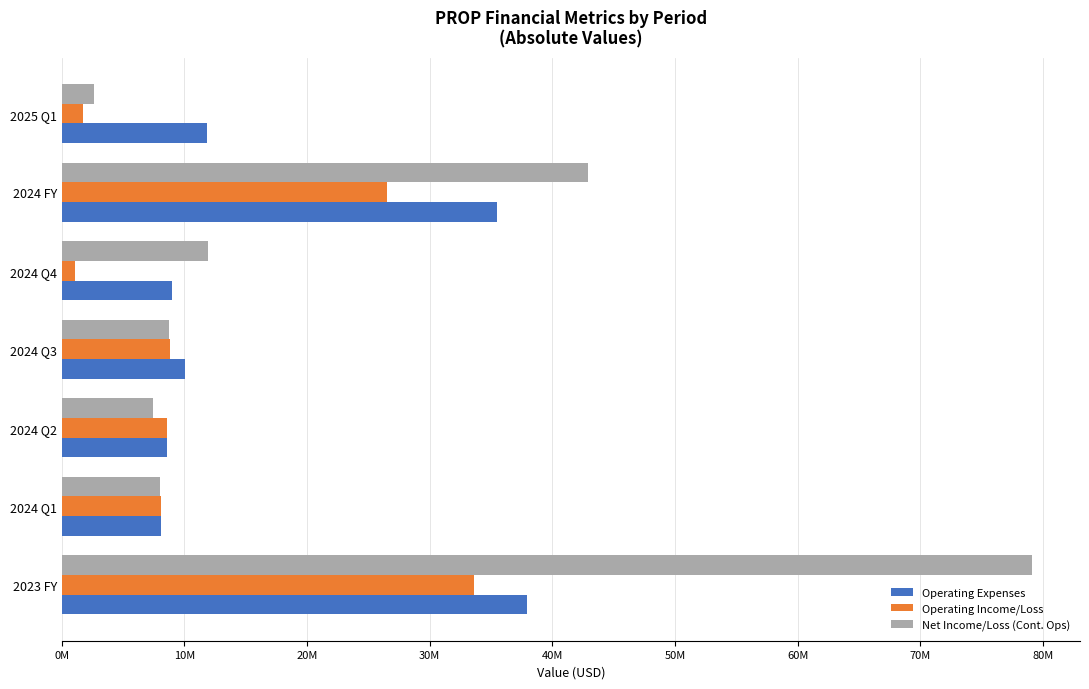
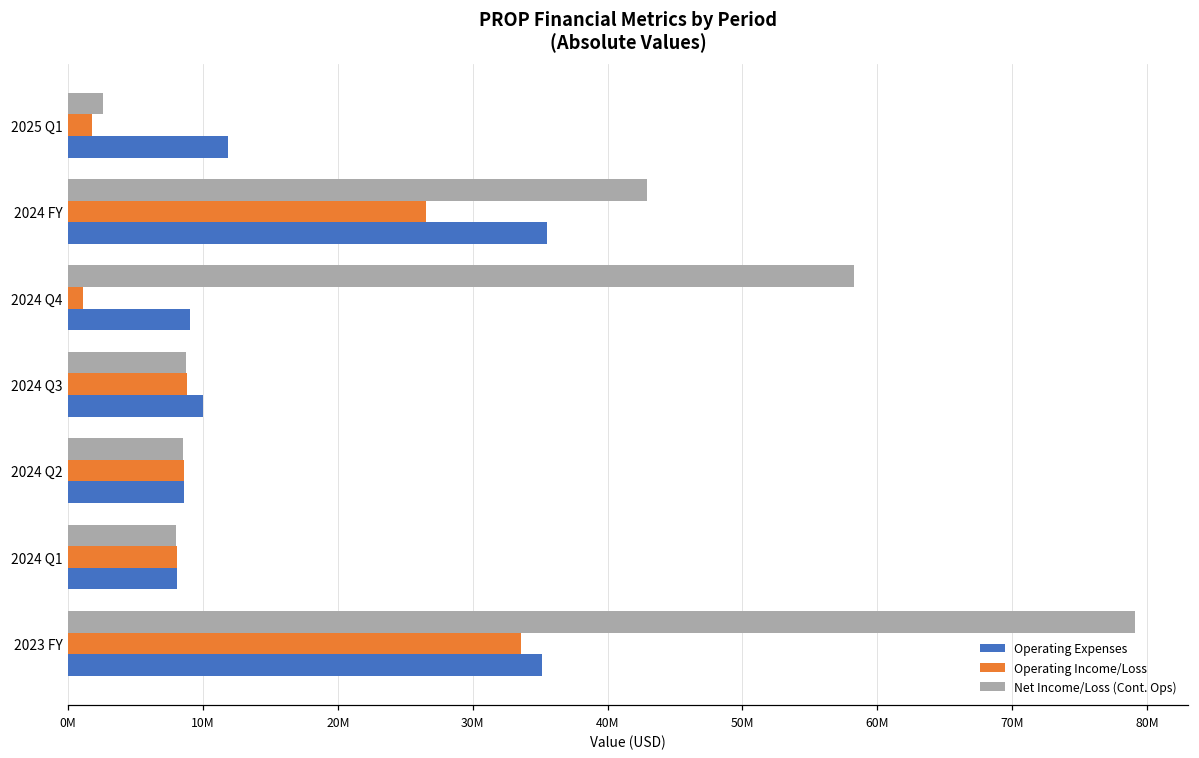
  {
    "Operating Expenses": {
      "2025 Q1": 11800000,
      "2024 FY": 35500000,
      "2024 Q4": 9000000,
      "2024 Q3": 10000000,
      "2024 Q2": 8600000,
      "2024 Q1": 8000000,
-     "2023 FY": 37900000
+     "2023 FY": 35100000
    },
    "Operating Income/Loss": {
      "2025 Q1": 1800000,
      "2024 FY": 26500000,
      "2024 Q4": 1100000,
      "2024 Q3": 8800000,
      "2024 Q2": 8600000,
      "2024 Q1": 8000000,
      "2023 FY": 33600000
    },
    "Net Income/Loss (Cont. Ops)": {
      "2025 Q1": 2600000,
      "2024 FY": 42900000,
-     "2024 Q4": 11900000,
+     "2024 Q4": 58300000,
      "2024 Q3": 8800000,
-     "2024 Q2": 7400000,
+     "2024 Q2": 8500000,
      "2024 Q1": 8000000,
      "2023 FY": 79100000
    }
  }
